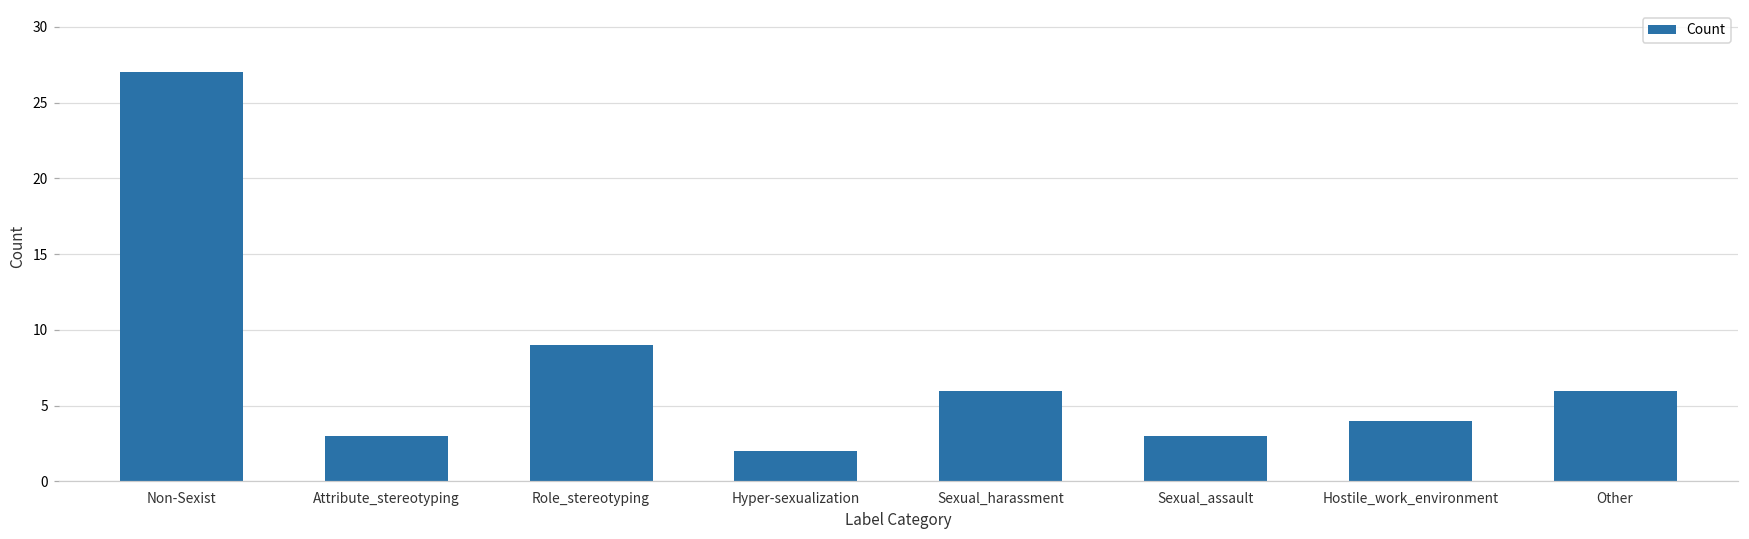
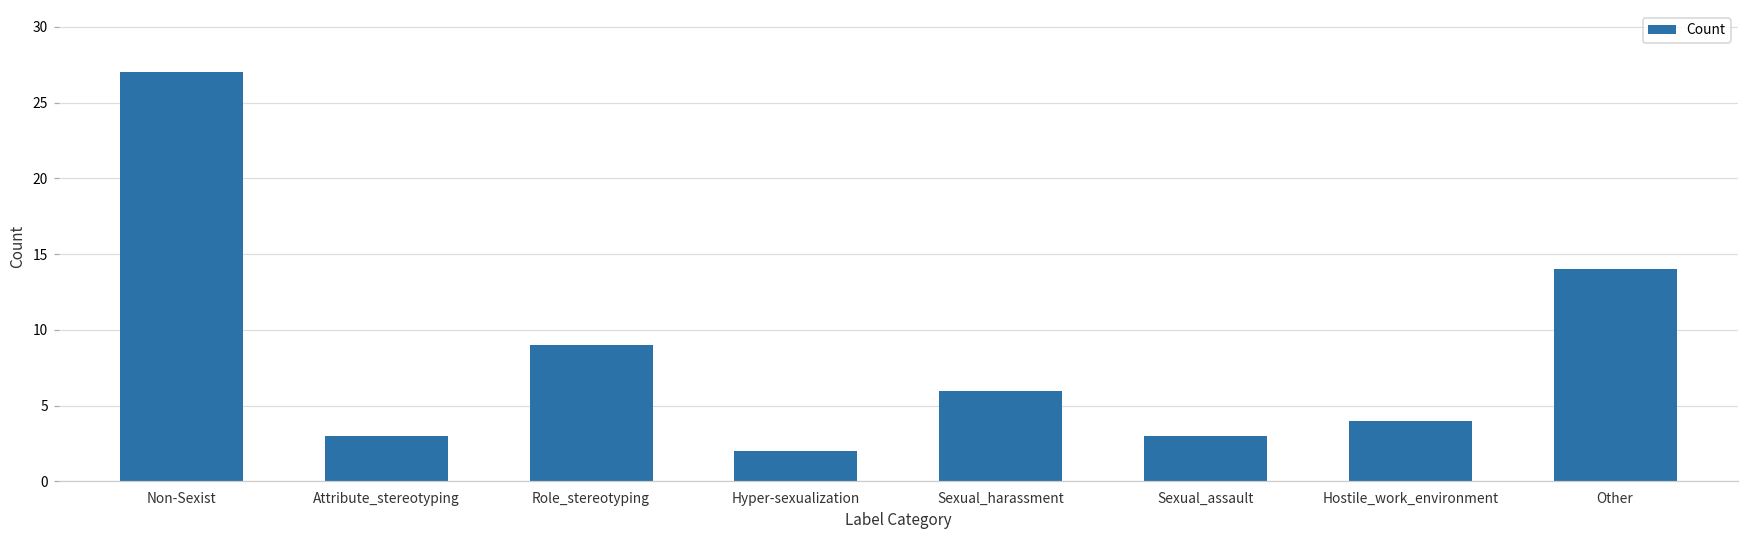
  {
    "Non-Sexist": 27,
    "Attribute_stereotyping": 3,
    "Role_stereotyping": 9,
    "Hyper-sexualization": 2,
    "Sexual_harassment": 6,
    "Sexual_assault": 3,
    "Hostile_work_environment": 4,
-   "Other": 6
+   "Other": 14
  }
